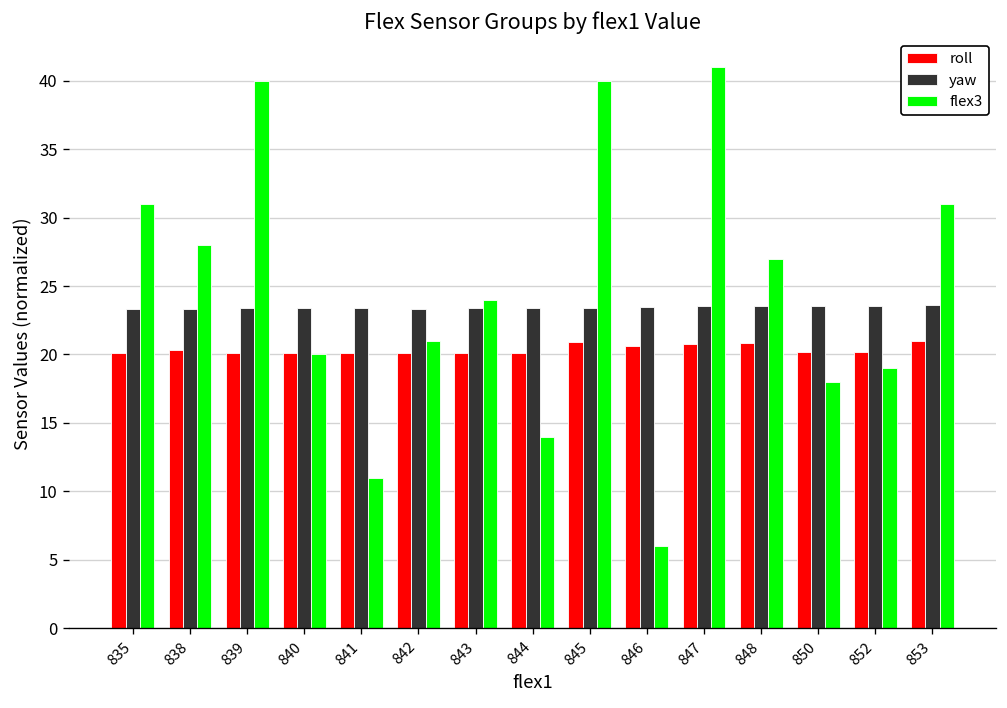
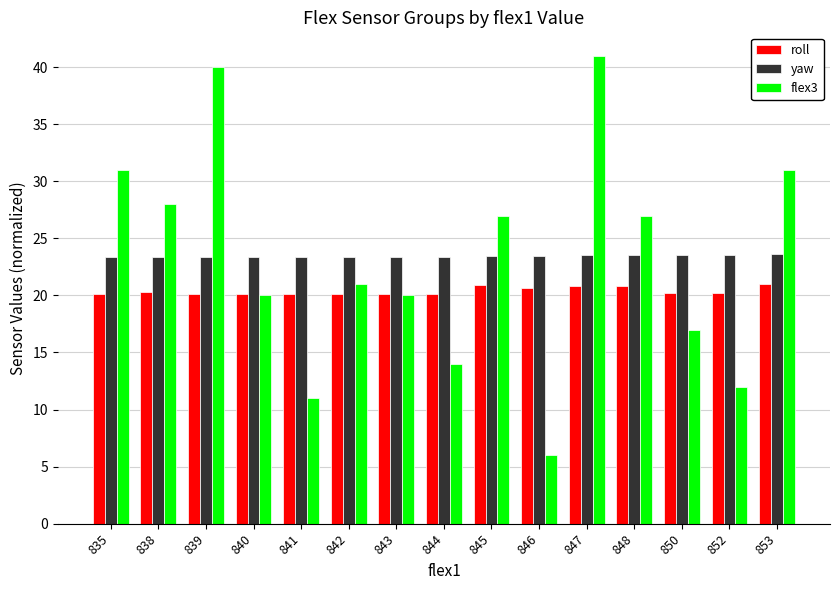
  {
    "roll": {
      "835": 20.1,
      "838": 20.3,
      "839": 20.1,
      "840": 20.1,
      "841": 20.1,
      "842": 20.1,
      "843": 20.1,
      "844": 20.1,
      "845": 20.9,
      "846": 20.6,
      "847": 20.8,
      "848": 20.8,
      "850": 20.2,
      "852": 20.2,
      "853": 21.0
    },
    "yaw": {
      "835": 23.3,
      "838": 23.3,
      "839": 23.4,
      "840": 23.4,
      "841": 23.4,
      "842": 23.4,
      "843": 23.4,
      "844": 23.4,
      "845": 23.4,
      "846": 23.5,
      "847": 23.5,
      "848": 23.5,
      "850": 23.5,
      "852": 23.5,
      "853": 23.6
    },
    "flex3": {
      "835": 31.0,
      "838": 28.0,
      "839": 40.0,
      "840": 20.0,
      "841": 11.0,
      "842": 21.0,
-     "843": 24.0,
+     "843": 20.0,
      "844": 14.0,
-     "845": 40.0,
+     "845": 27.0,
      "846": 6.0,
      "847": 41.0,
      "848": 27.0,
-     "850": 18.0,
-     "852": 19.0,
+     "850": 17.0,
+     "852": 12.0,
      "853": 31.0
    }
  }
